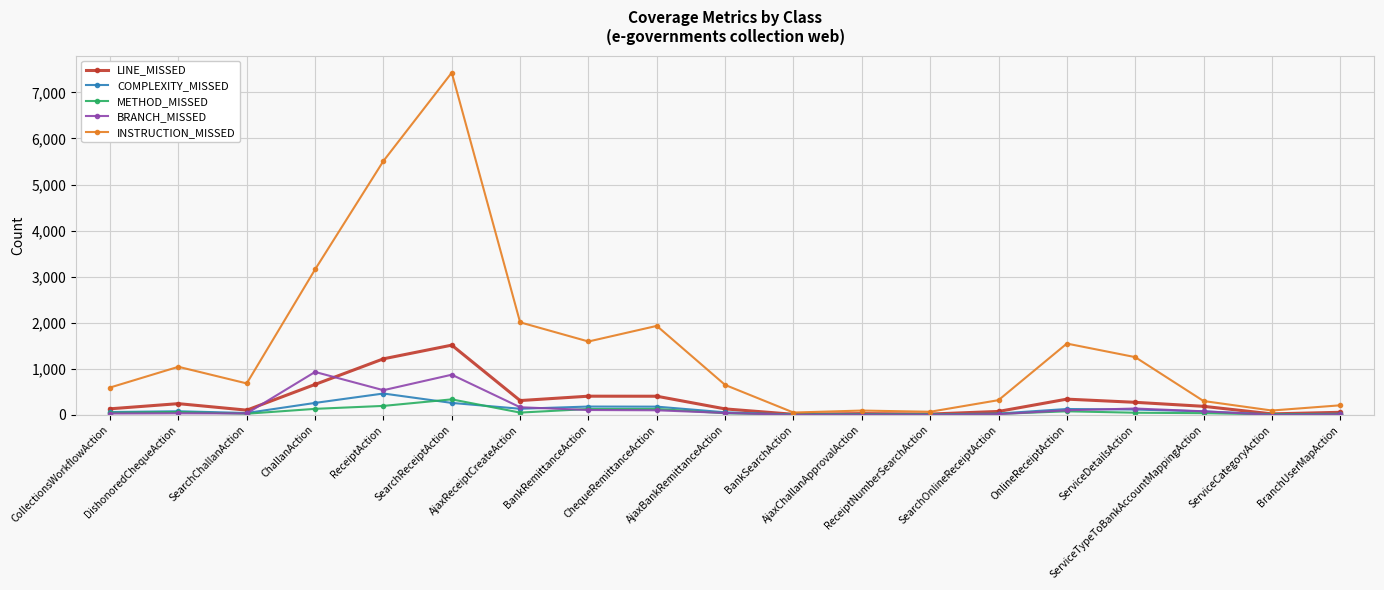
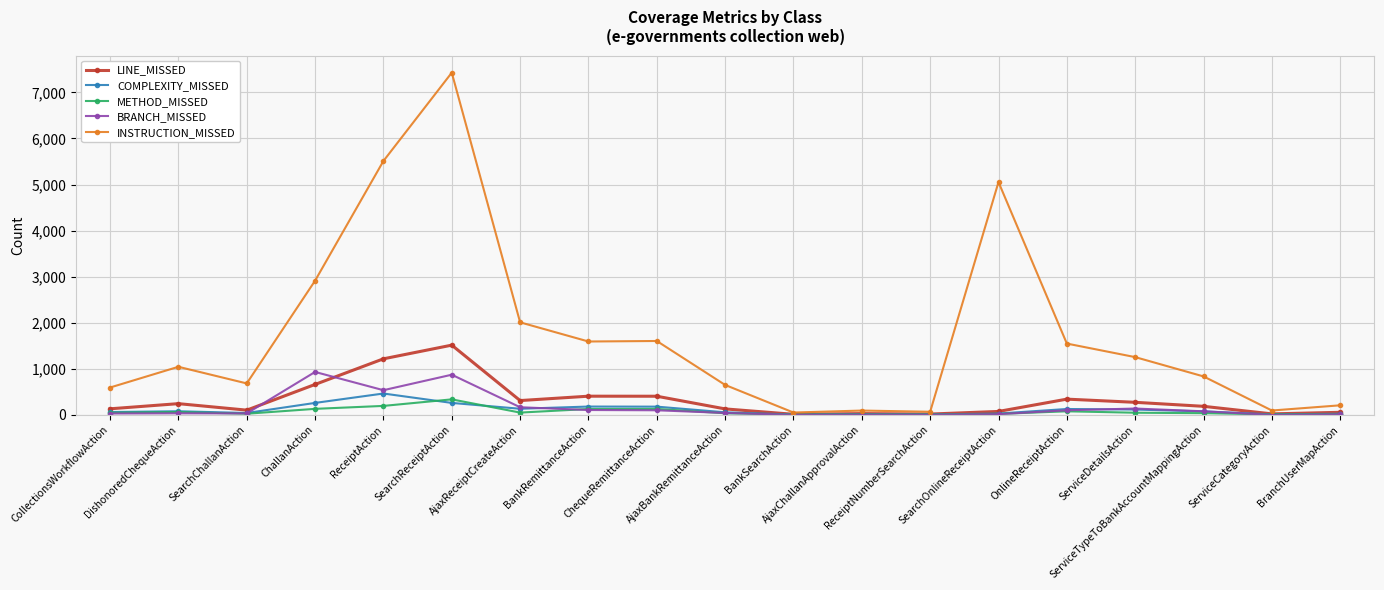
  {
    "LINE_MISSED": {
      "CollectionsWorkflowAction": "100",
      "DishonoredChequeAction": "200",
      "SearchChallanAction": "100",
      "ChallanAction": "700",
      "ReceiptAction": "1,200",
      "SearchReceiptAction": "1,500",
      "AjaxReceiptCreateAction": "300",
      "BankRemittanceAction": "400",
      "ChequeRemittanceAction": "400",
      "AjaxBankRemittanceAction": "100",
      "OnlineReceiptAction": "300",
      "ServiceDetailsAction": "300",
      "ServiceTypeToBankAccountMappingAction": "200"
    },
    "COMPLEXITY_MISSED": {
      "ChallanAction": "300",
      "ReceiptAction": "500",
      "SearchReceiptAction": "300"
    },
    "METHOD_MISSED": {
      "ChallanAction": "100",
      "ReceiptAction": "200",
      "SearchReceiptAction": "300",
      "AjaxReceiptCreateAction": "100",
      "ServiceDetailsAction": "0"
    },
    "BRANCH_MISSED": {
      "ChallanAction": "900",
      "ReceiptAction": "500",
      "SearchReceiptAction": "900"
    },
    "INSTRUCTION_MISSED": {
      "CollectionsWorkflowAction": "600",
      "DishonoredChequeAction": "1,000",
      "SearchChallanAction": "700",
-     "ChallanAction": "3,200",
+     "ChallanAction": "2,900",
      "ReceiptAction": "5,500",
      "SearchReceiptAction": "7,400",
      "AjaxReceiptCreateAction": "2,000",
      "BankRemittanceAction": "1,600",
-     "ChequeRemittanceAction": "1,900",
+     "ChequeRemittanceAction": "1,600",
      "AjaxBankRemittanceAction": "700",
      "AjaxChallanApprovalAction": "100",
-     "SearchOnlineReceiptAction": "300",
+     "SearchOnlineReceiptAction": "5,100",
      "OnlineReceiptAction": "1,500",
      "ServiceDetailsAction": "1,300",
-     "ServiceTypeToBankAccountMappingAction": "300",
+     "ServiceTypeToBankAccountMappingAction": "800",
      "ServiceCategoryAction": "100",
      "BranchUserMapAction": "200"
    }
  }
